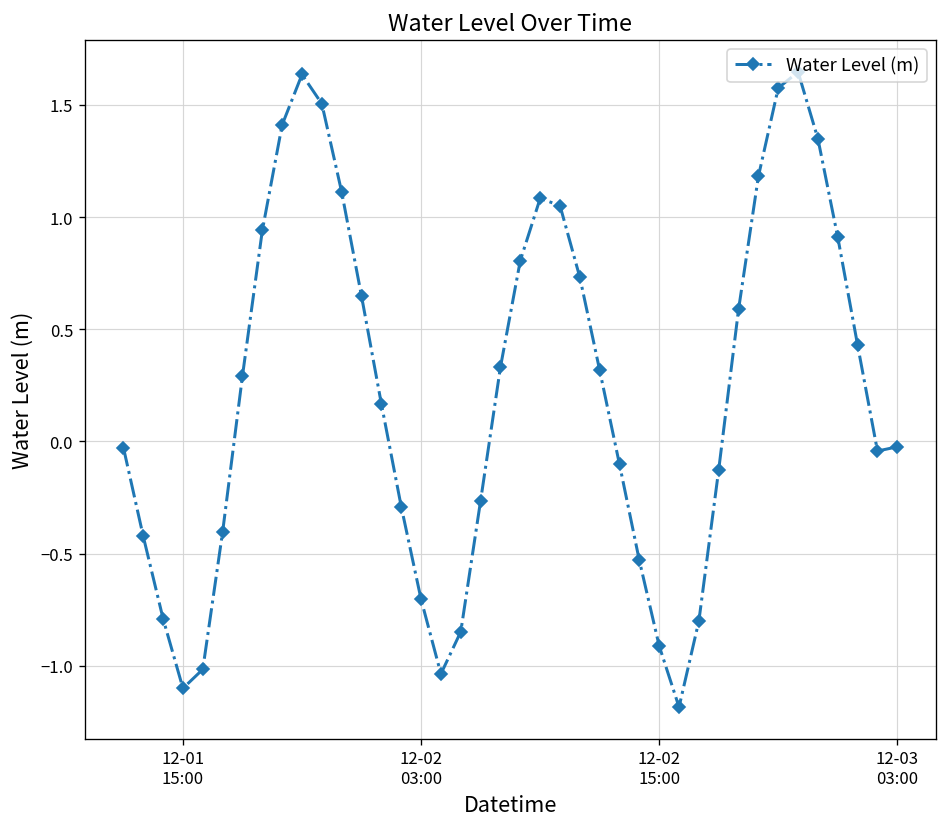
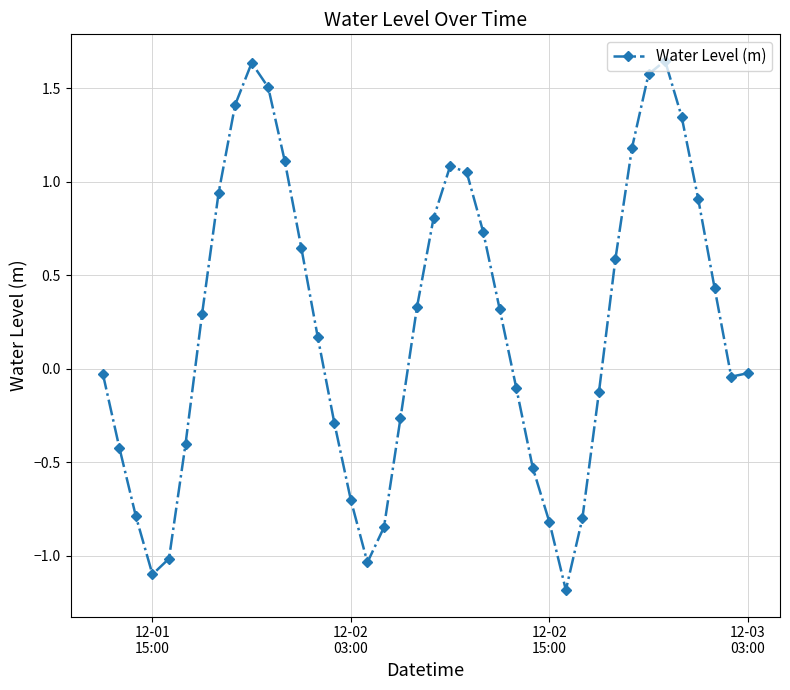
  {
    "12-01 15:00": -1.10,
    "12-02 03:00": -0.70,
-   "12-02 15:00": -0.91,
+   "12-02 15:00": -0.82,
    "12-03 03:00": -0.02
  }
